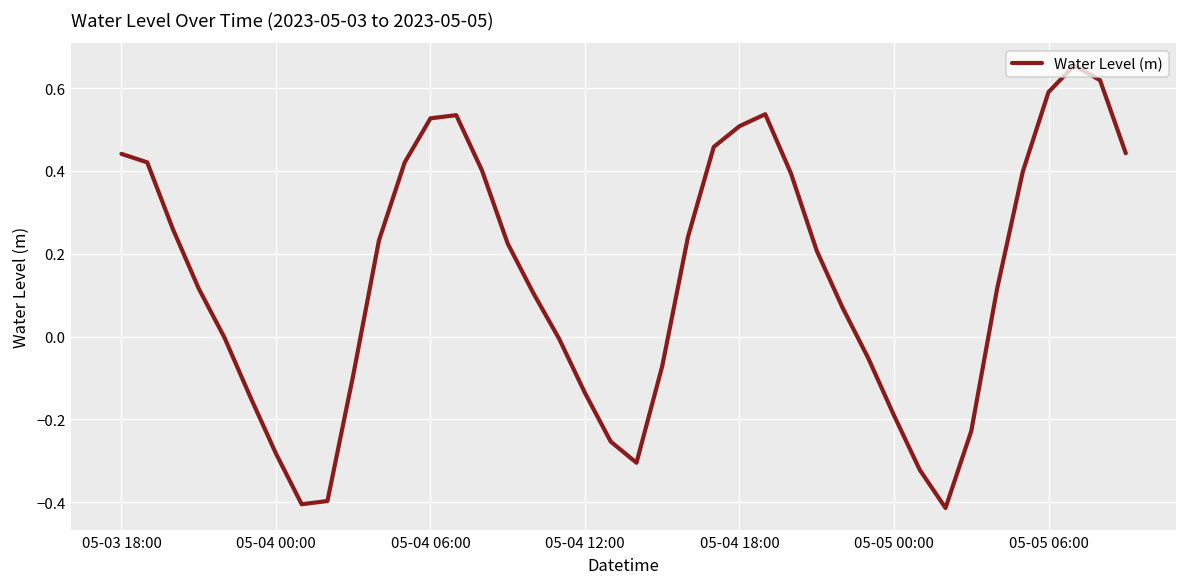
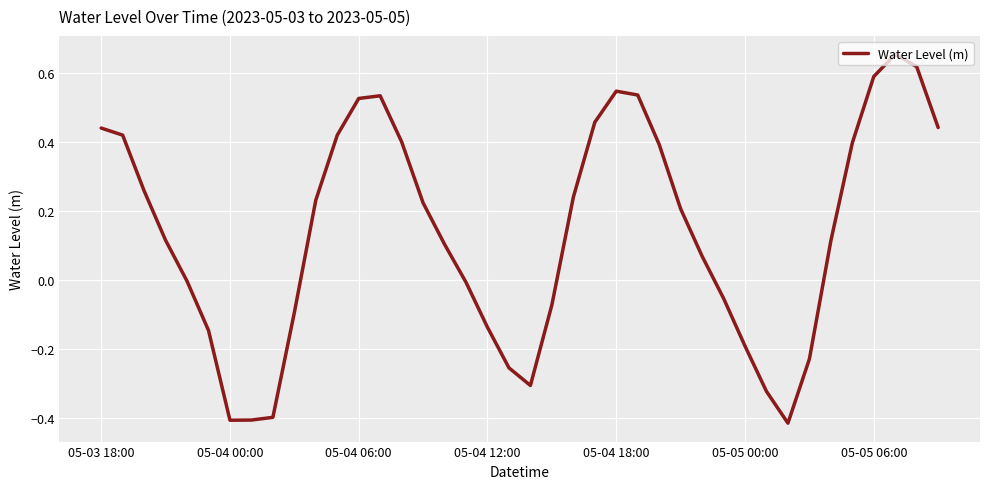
  {
    "05-03 18:00": 0.44,
-   "05-04 00:00": -0.28,
+   "05-04 00:00": -0.41,
    "05-04 06:00": 0.53,
    "05-04 12:00": -0.14,
-   "05-04 18:00": 0.51,
+   "05-04 18:00": 0.55,
    "05-05 00:00": -0.19,
    "05-05 06:00": 0.59
  }
